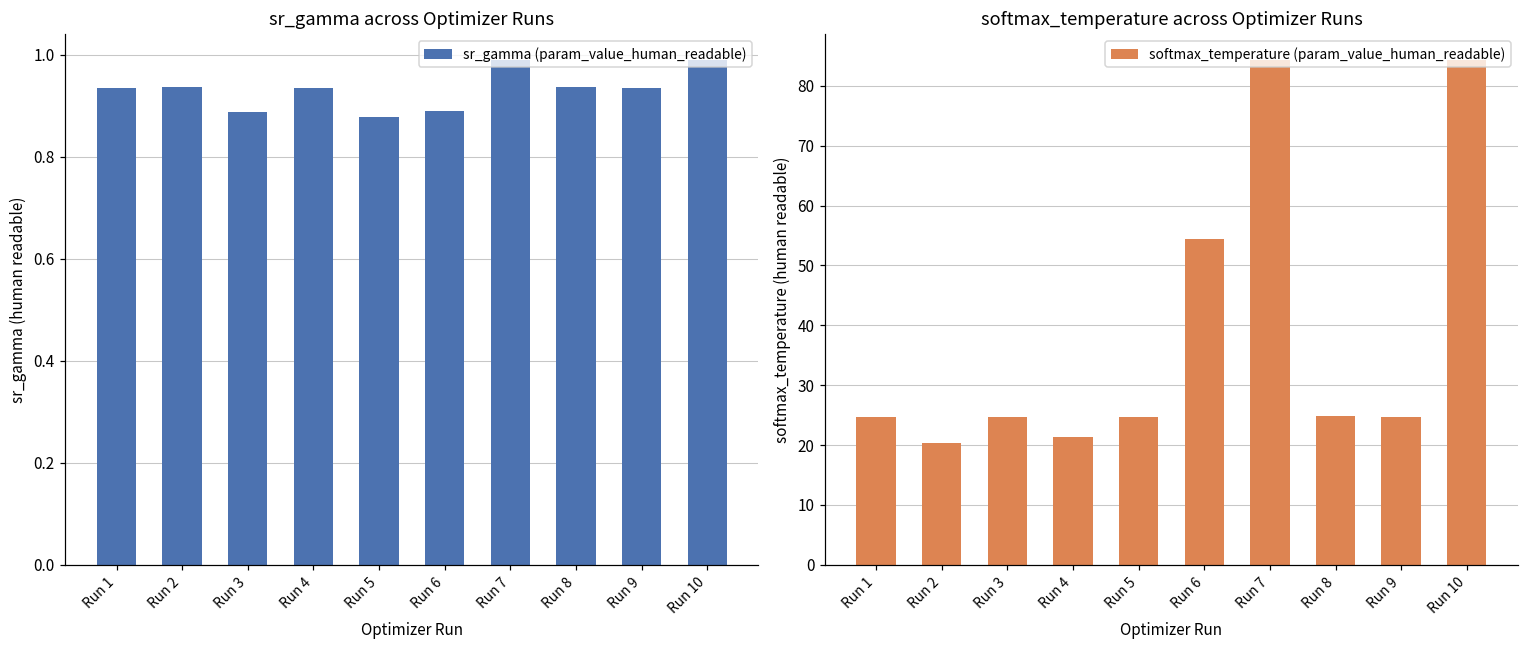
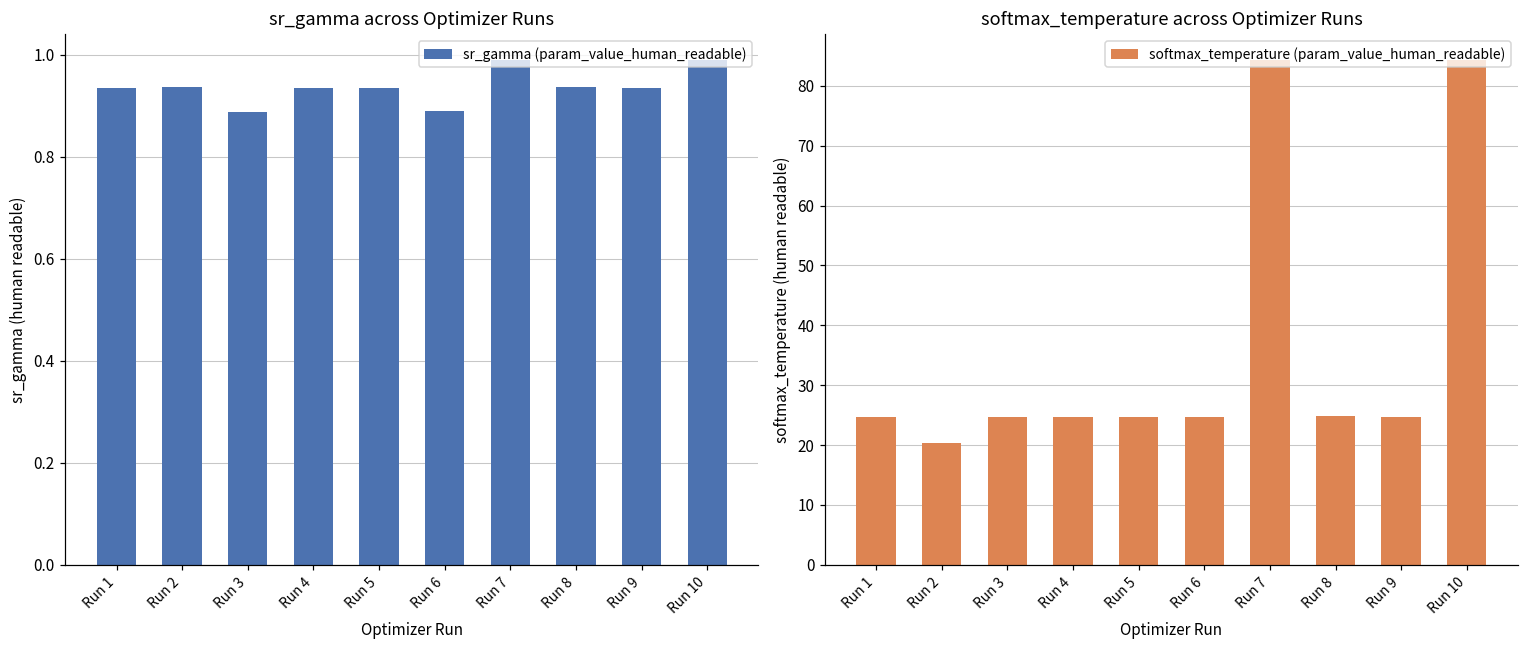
  {
    "sr_gamma across Optimizer Runs": {
      "Run 1": 0.94,
      "Run 2": 0.94,
      "Run 3": 0.89,
      "Run 4": 0.94,
-     "Run 5": 0.88,
+     "Run 5": 0.94,
      "Run 6": 0.89,
      "Run 8": 0.94,
      "Run 9": 0.94
    },
    "softmax_temperature across Optimizer Runs": {
      "Run 1": 25,
      "Run 2": 20,
      "Run 3": 25,
-     "Run 4": 21,
+     "Run 4": 25,
      "Run 5": 25,
-     "Run 6": 54,
+     "Run 6": 25,
      "Run 8": 25,
      "Run 9": 25
    }
  }
